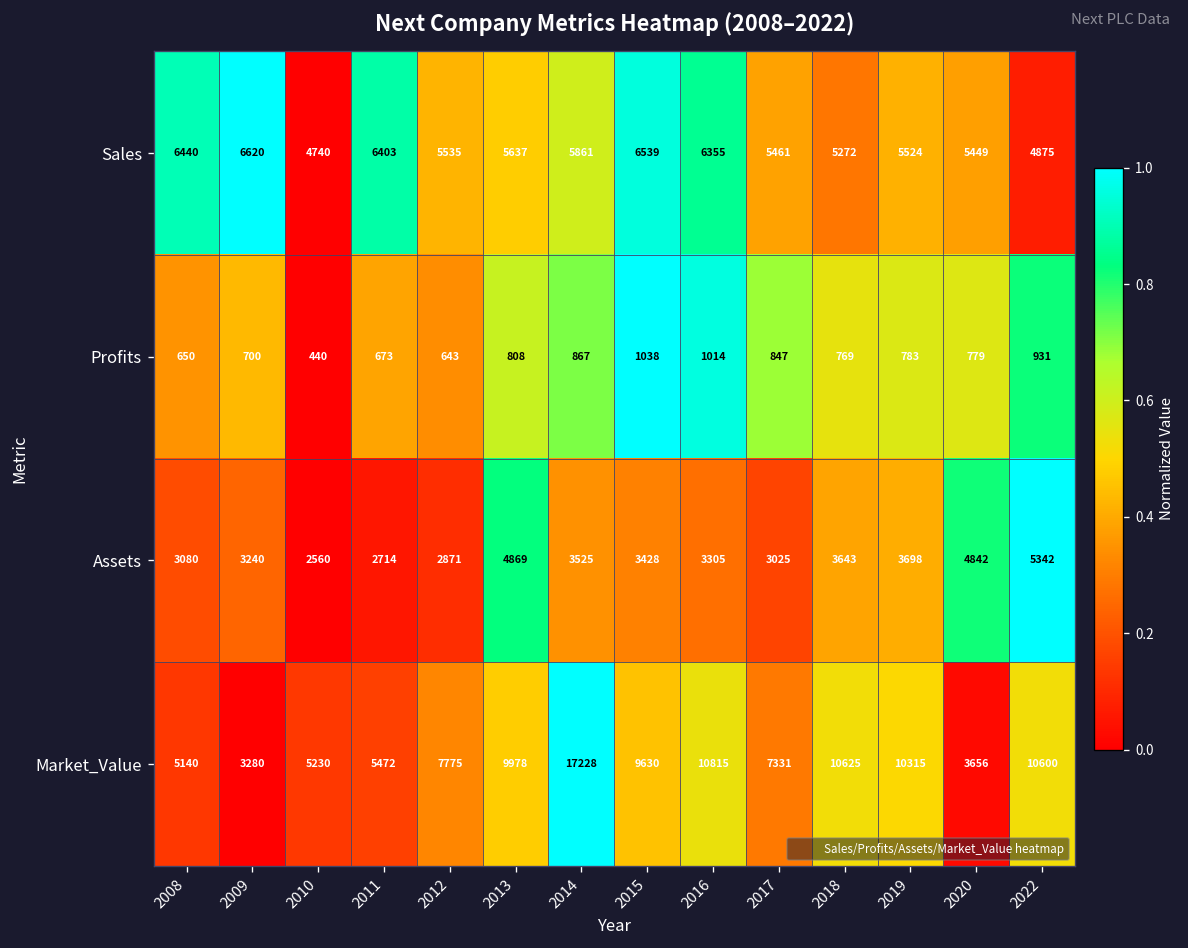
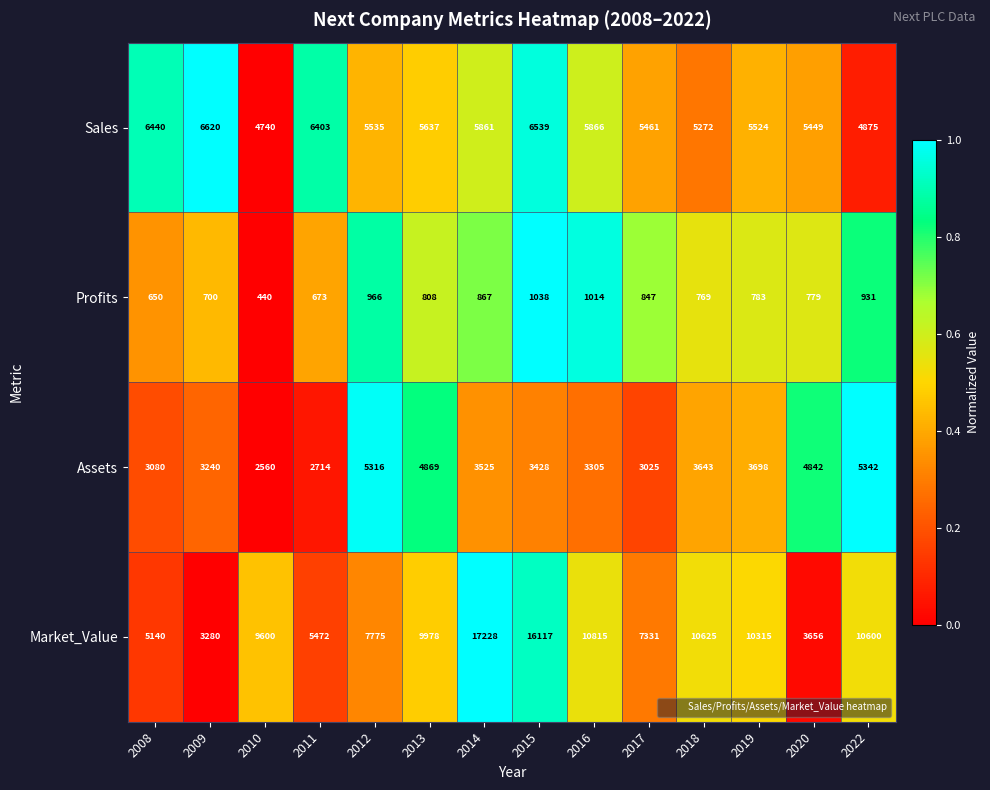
  {
    "Sales": {
      "2008": 6440,
      "2009": 6620,
      "2010": 4740,
      "2011": 6403,
      "2012": 5535,
      "2013": 5637,
      "2014": 5861,
      "2015": 6539,
-     "2016": 6355,
+     "2016": 5866,
      "2017": 5461,
      "2018": 5272,
      "2019": 5524,
      "2020": 5449,
      "2022": 4875
    },
    "Profits": {
      "2008": 650,
      "2009": 700,
      "2010": 440,
      "2011": 673,
-     "2012": 643,
+     "2012": 966,
      "2013": 808,
      "2014": 867,
      "2015": 1038,
      "2016": 1014,
      "2017": 847,
      "2018": 769,
      "2019": 783,
      "2020": 779,
      "2022": 931
    },
    "Assets": {
      "2008": 3080,
      "2009": 3240,
      "2010": 2560,
      "2011": 2714,
-     "2012": 2871,
+     "2012": 5316,
      "2013": 4869,
      "2014": 3525,
      "2015": 3428,
      "2016": 3305,
      "2017": 3025,
      "2018": 3643,
      "2019": 3698,
      "2020": 4842,
      "2022": 5342
    },
    "Market_Value": {
      "2008": 5140,
      "2009": 3280,
-     "2010": 5230,
+     "2010": 9600,
      "2011": 5472,
      "2012": 7775,
      "2013": 9978,
      "2014": 17228,
-     "2015": 9630,
+     "2015": 16117,
      "2016": 10815,
      "2017": 7331,
      "2018": 10625,
      "2019": 10315,
      "2020": 3656,
      "2022": 10600
    }
  }
